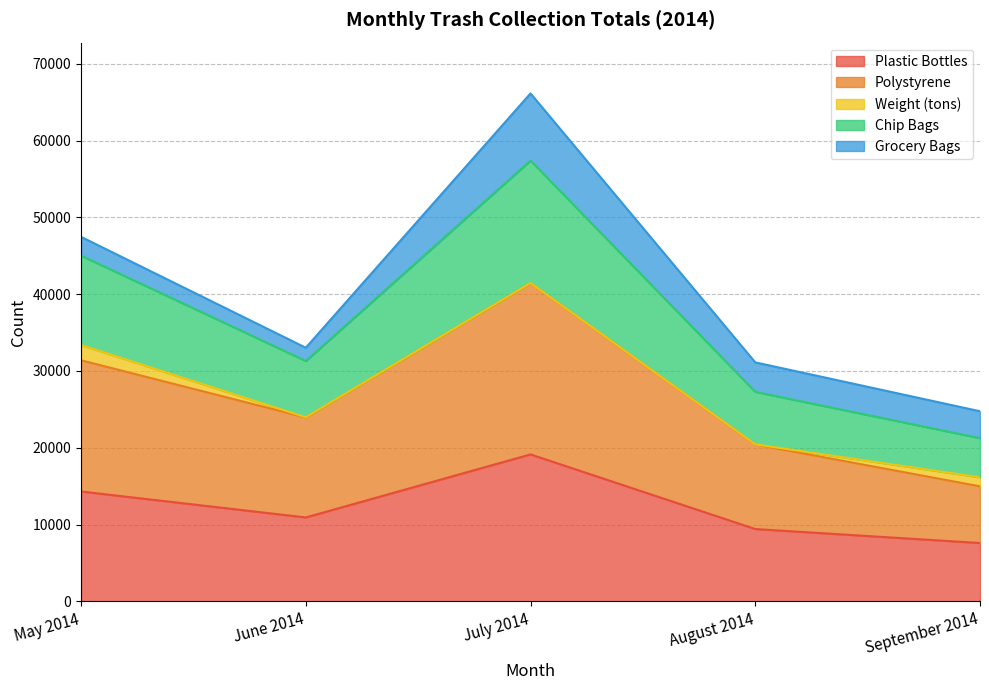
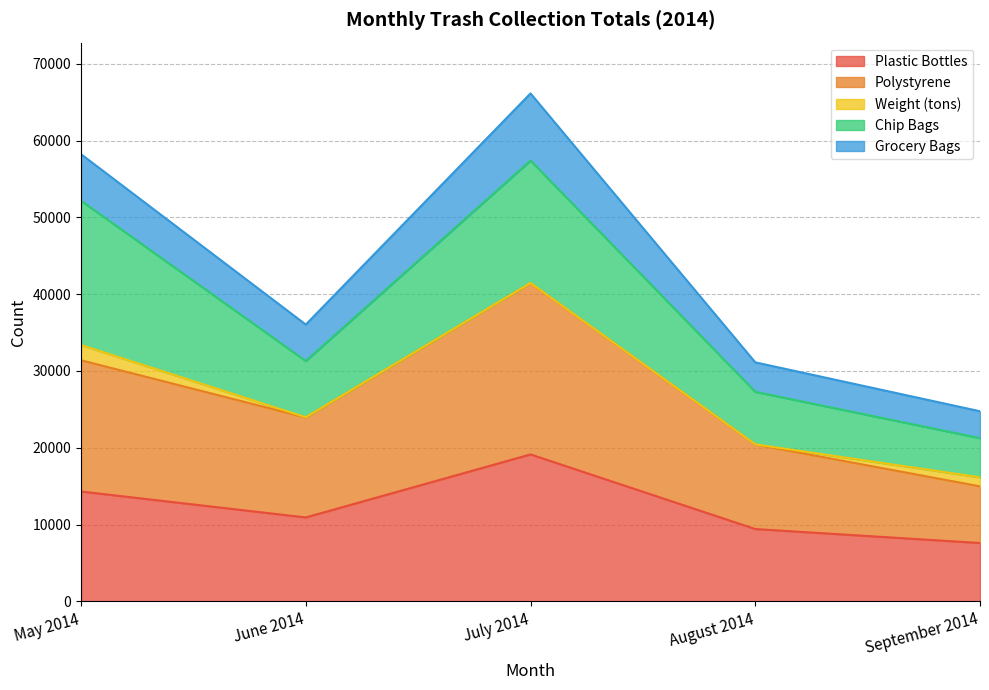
  {
    "Weight (tons)": {
      "May 2014": 2000,
      "September 2014": 1000
    },
    "Chip Bags": {
-     "May 2014": 12000,
+     "May 2014": 19000,
      "June 2014": 7000,
      "July 2014": 16000,
      "August 2014": 7000,
      "September 2014": 5000
    },
    "Grocery Bags": {
-     "May 2014": 2000,
-     "June 2014": 2000,
+     "May 2014": 6000,
+     "June 2014": 5000,
      "July 2014": 9000,
      "August 2014": 4000,
      "September 2014": 4000
    }
  }
